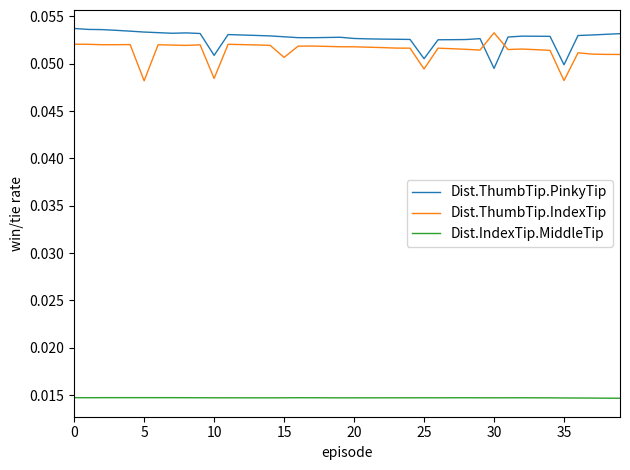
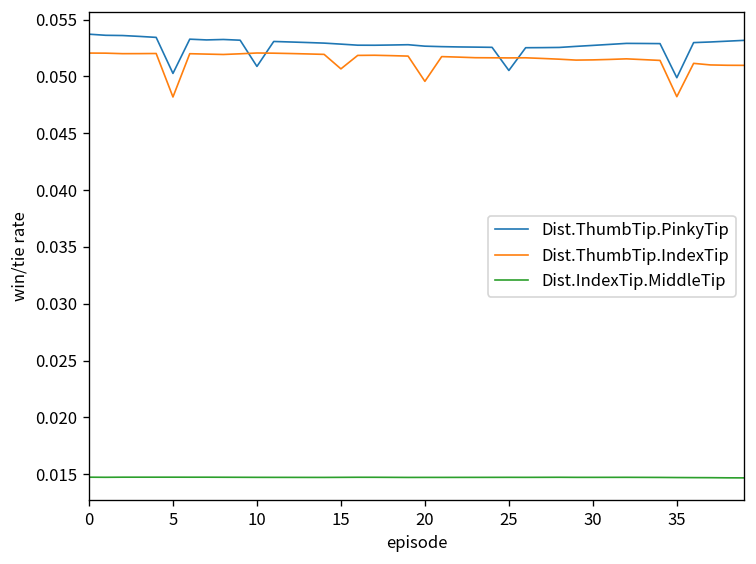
  {
    "Dist.ThumbTip.PinkyTip": {
      "0": 0.054,
-     "5": 0.053,
+     "5": 0.050,
      "10": 0.051,
      "15": 0.053,
      "20": 0.053,
      "25": 0.051,
-     "30": 0.049,
+     "30": 0.053,
      "35": 0.050
    },
    "Dist.ThumbTip.IndexTip": {
      "0": 0.052,
      "5": 0.048,
-     "10": 0.048,
+     "10": 0.052,
      "15": 0.051,
-     "20": 0.052,
-     "25": 0.049,
-     "30": 0.053,
+     "20": 0.050,
+     "25": 0.052,
+     "30": 0.051,
      "35": 0.048
    },
    "Dist.IndexTip.MiddleTip": {
      "0": 0.015,
      "5": 0.015,
      "10": 0.015,
      "15": 0.015,
      "20": 0.015,
      "25": 0.015,
      "30": 0.015,
      "35": 0.015
    }
  }
